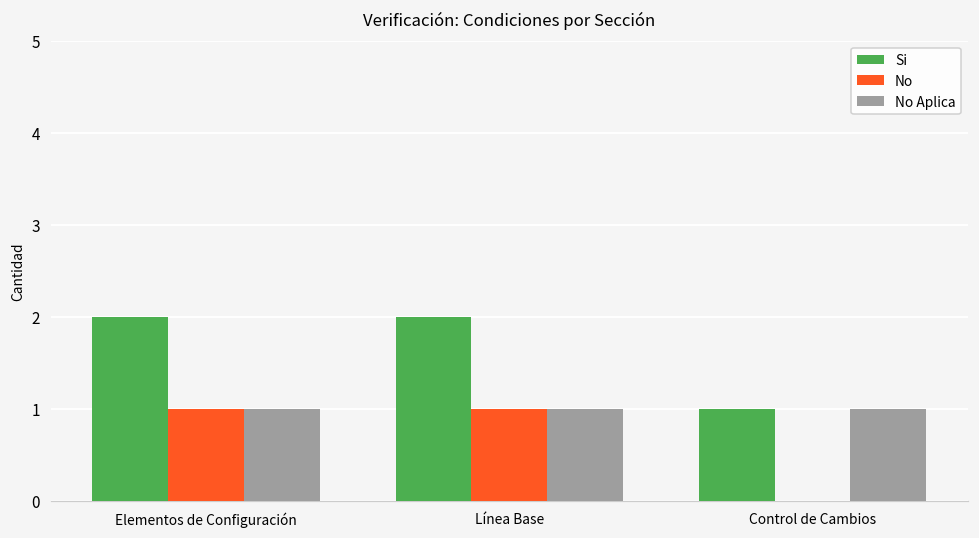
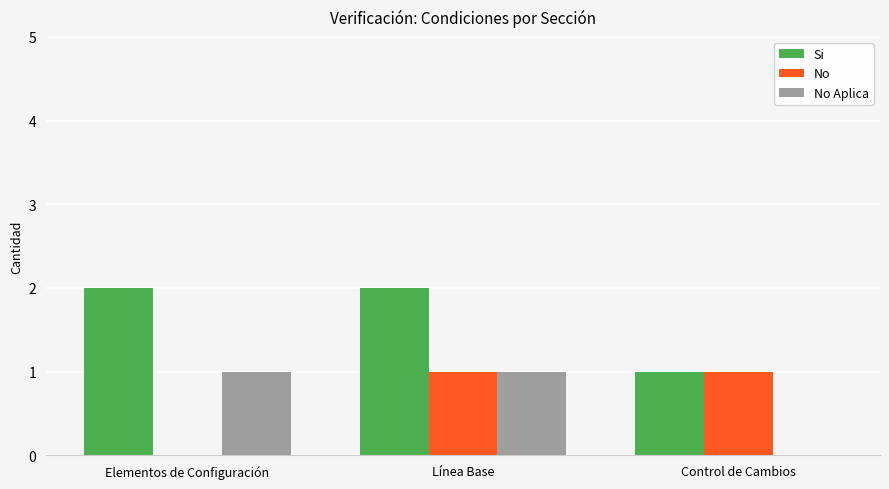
  {
    "Si": {
      "Elementos de Configuración": 2,
      "Línea Base": 2,
      "Control de Cambios": 1
    },
    "No": {
-     "Elementos de Configuración": 1,
+     "Elementos de Configuración": 0,
      "Línea Base": 1,
-     "Control de Cambios": 0
+     "Control de Cambios": 1
    },
    "No Aplica": {
      "Elementos de Configuración": 1,
      "Línea Base": 1,
-     "Control de Cambios": 1
+     "Control de Cambios": 0
    }
  }
